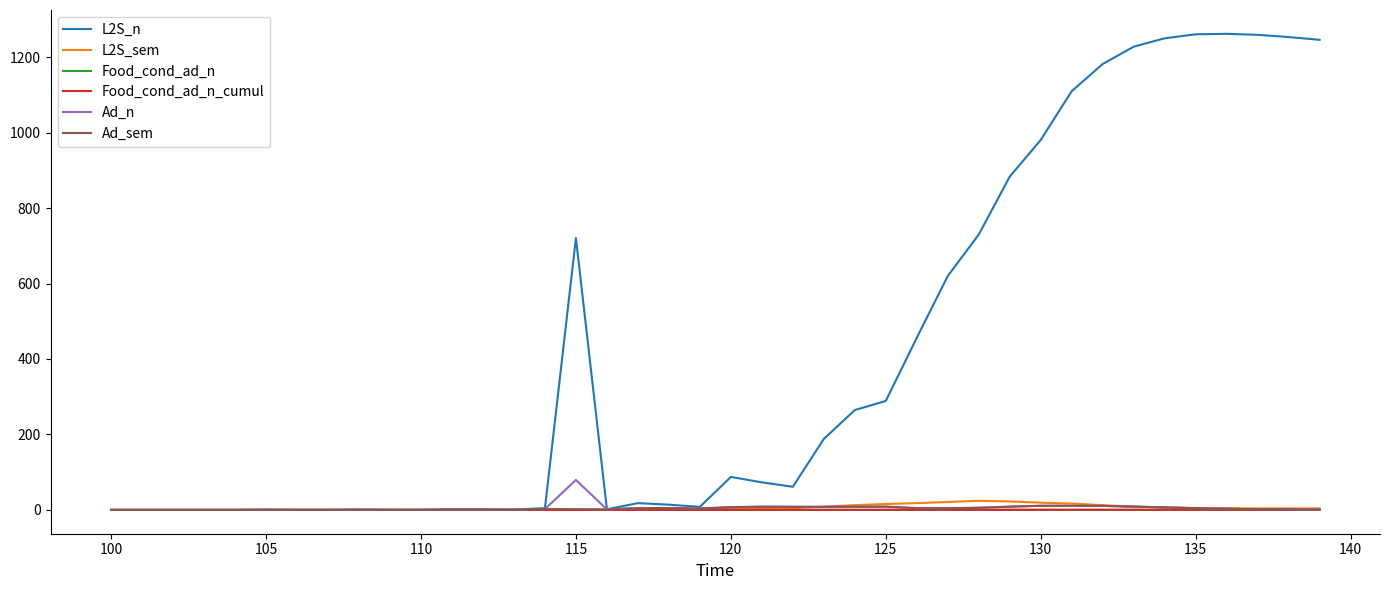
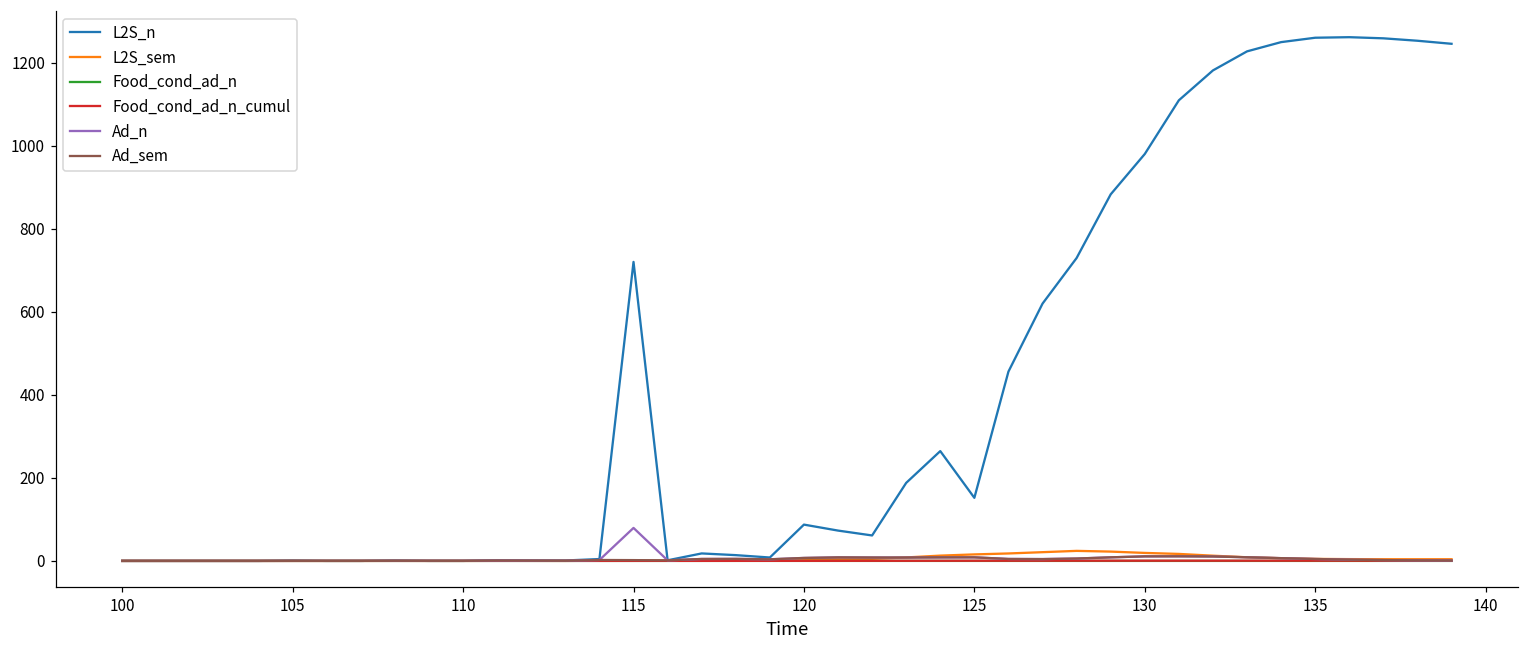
  {
    "L2S_n": {
      "115": 720,
      "120": 90,
-     "125": 290,
+     "125": 150,
      "130": 980,
      "135": 1260
    },
    "L2S_sem": {
      "125": 20,
      "130": 20
    },
    "Food_cond_ad_n_cumul": {
      "125": 0,
      "130": 0
    },
    "Ad_n": {
      "115": 80
    }
  }
